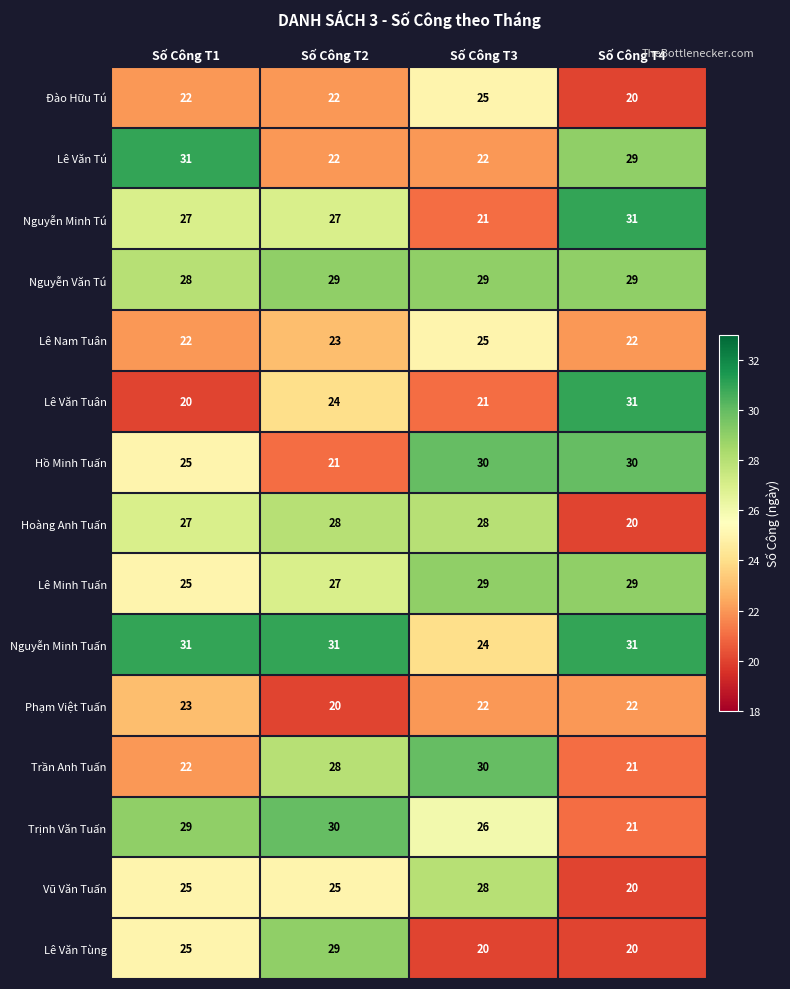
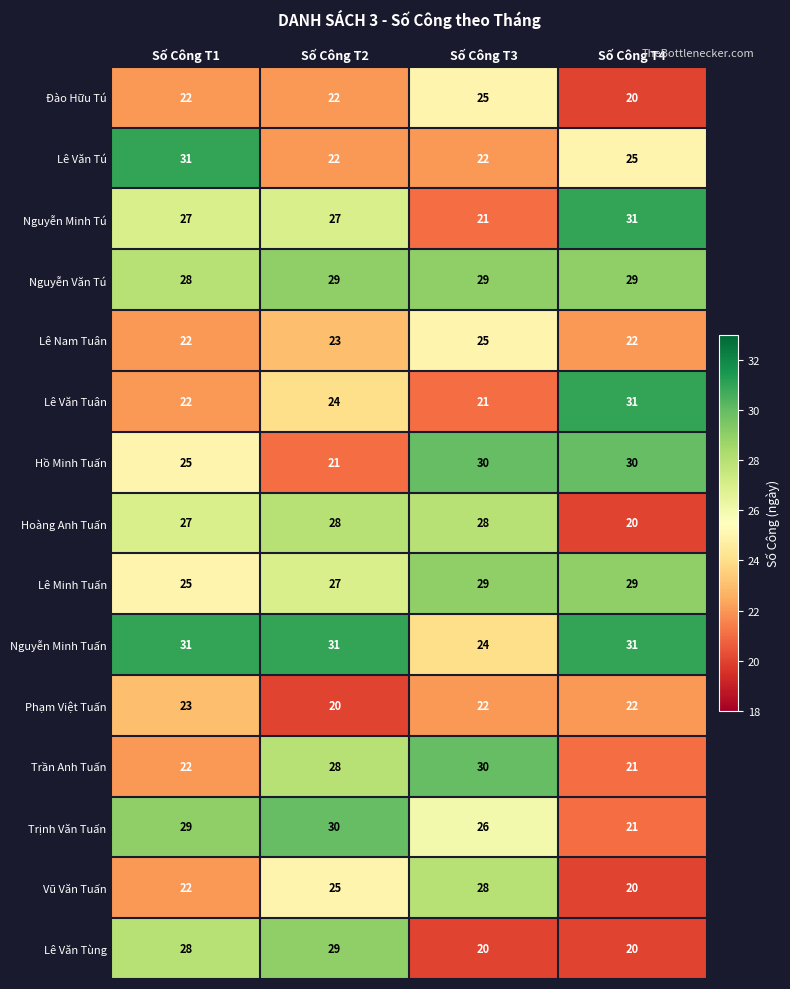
  {
    "Đào Hữu Tú": {
      "Số Công T1": 22,
      "Số Công T2": 22,
      "Số Công T3": 25,
      "Số Công T4": 20
    },
    "Lê Văn Tú": {
      "Số Công T1": 31,
      "Số Công T2": 22,
      "Số Công T3": 22,
-     "Số Công T4": 29
+     "Số Công T4": 25
    },
    "Nguyễn Minh Tú": {
      "Số Công T1": 27,
      "Số Công T2": 27,
      "Số Công T3": 21,
      "Số Công T4": 31
    },
    "Nguyễn Văn Tú": {
      "Số Công T1": 28,
      "Số Công T2": 29,
      "Số Công T3": 29,
      "Số Công T4": 29
    },
    "Lê Nam Tuân": {
      "Số Công T1": 22,
      "Số Công T2": 23,
      "Số Công T3": 25,
      "Số Công T4": 22
    },
    "Lê Văn Tuân": {
-     "Số Công T1": 20,
+     "Số Công T1": 22,
      "Số Công T2": 24,
      "Số Công T3": 21,
      "Số Công T4": 31
    },
    "Hồ Minh Tuấn": {
      "Số Công T1": 25,
      "Số Công T2": 21,
      "Số Công T3": 30,
      "Số Công T4": 30
    },
    "Hoàng Anh Tuấn": {
      "Số Công T1": 27,
      "Số Công T2": 28,
      "Số Công T3": 28,
      "Số Công T4": 20
    },
    "Lê Minh Tuấn": {
      "Số Công T1": 25,
      "Số Công T2": 27,
      "Số Công T3": 29,
      "Số Công T4": 29
    },
    "Nguyễn Minh Tuấn": {
      "Số Công T1": 31,
      "Số Công T2": 31,
      "Số Công T3": 24,
      "Số Công T4": 31
    },
    "Phạm Việt Tuấn": {
      "Số Công T1": 23,
      "Số Công T2": 20,
      "Số Công T3": 22,
      "Số Công T4": 22
    },
    "Trần Anh Tuấn": {
      "Số Công T1": 22,
      "Số Công T2": 28,
      "Số Công T3": 30,
      "Số Công T4": 21
    },
    "Trịnh Văn Tuấn": {
      "Số Công T1": 29,
      "Số Công T2": 30,
      "Số Công T3": 26,
      "Số Công T4": 21
    },
    "Vũ Văn Tuấn": {
-     "Số Công T1": 25,
+     "Số Công T1": 22,
      "Số Công T2": 25,
      "Số Công T3": 28,
      "Số Công T4": 20
    },
    "Lê Văn Tùng": {
-     "Số Công T1": 25,
+     "Số Công T1": 28,
      "Số Công T2": 29,
      "Số Công T3": 20,
      "Số Công T4": 20
    }
  }
